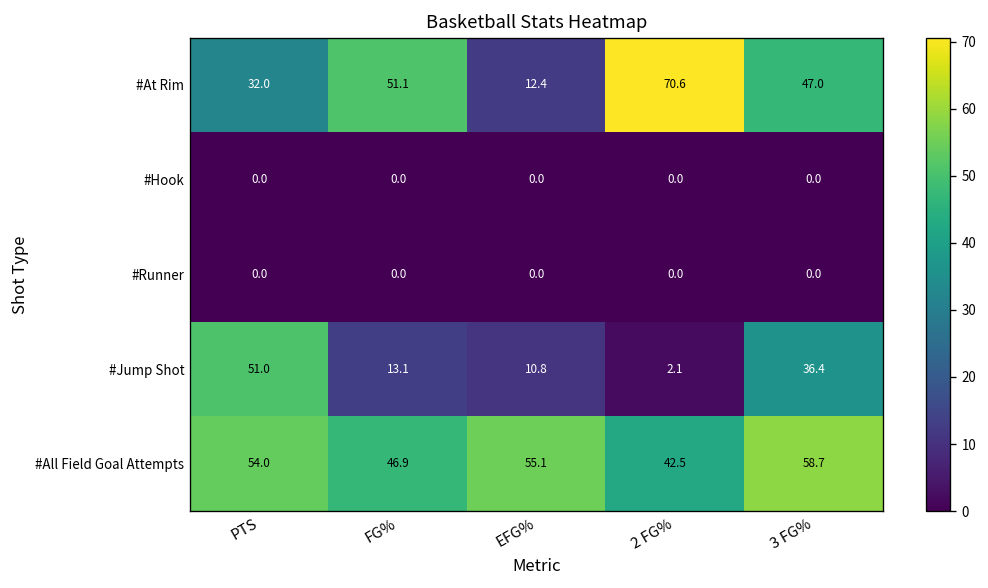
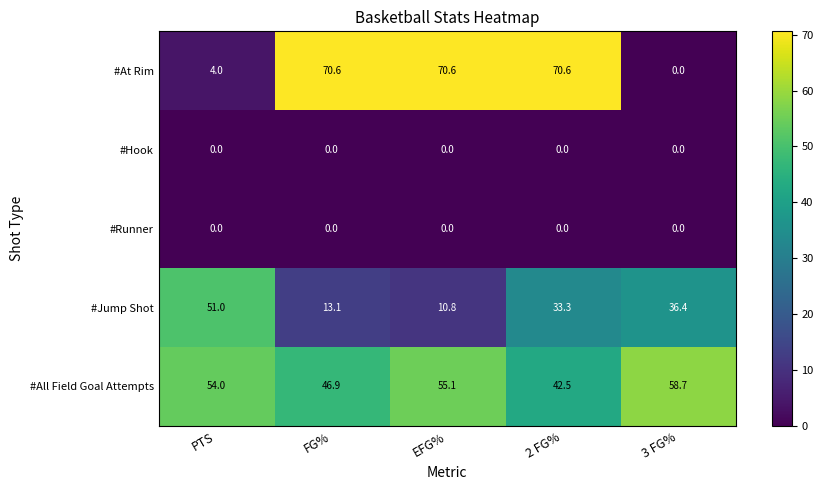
  {
    "#At Rim": {
-     "PTS": 32.0,
-     "FG%": 51.1,
-     "EFG%": 12.4,
+     "PTS": 4.0,
+     "FG%": 70.6,
+     "EFG%": 70.6,
      "2 FG%": 70.6,
-     "3 FG%": 47.0
+     "3 FG%": 0.0
    },
    "#Hook": {
      "PTS": 0.0,
      "FG%": 0.0,
      "EFG%": 0.0,
      "2 FG%": 0.0,
      "3 FG%": 0.0
    },
    "#Runner": {
      "PTS": 0.0,
      "FG%": 0.0,
      "EFG%": 0.0,
      "2 FG%": 0.0,
      "3 FG%": 0.0
    },
    "#Jump Shot": {
      "PTS": 51.0,
      "FG%": 13.1,
      "EFG%": 10.8,
-     "2 FG%": 2.1,
+     "2 FG%": 33.3,
      "3 FG%": 36.4
    },
    "#All Field Goal Attempts": {
      "PTS": 54.0,
      "FG%": 46.9,
      "EFG%": 55.1,
      "2 FG%": 42.5,
      "3 FG%": 58.7
    }
  }
